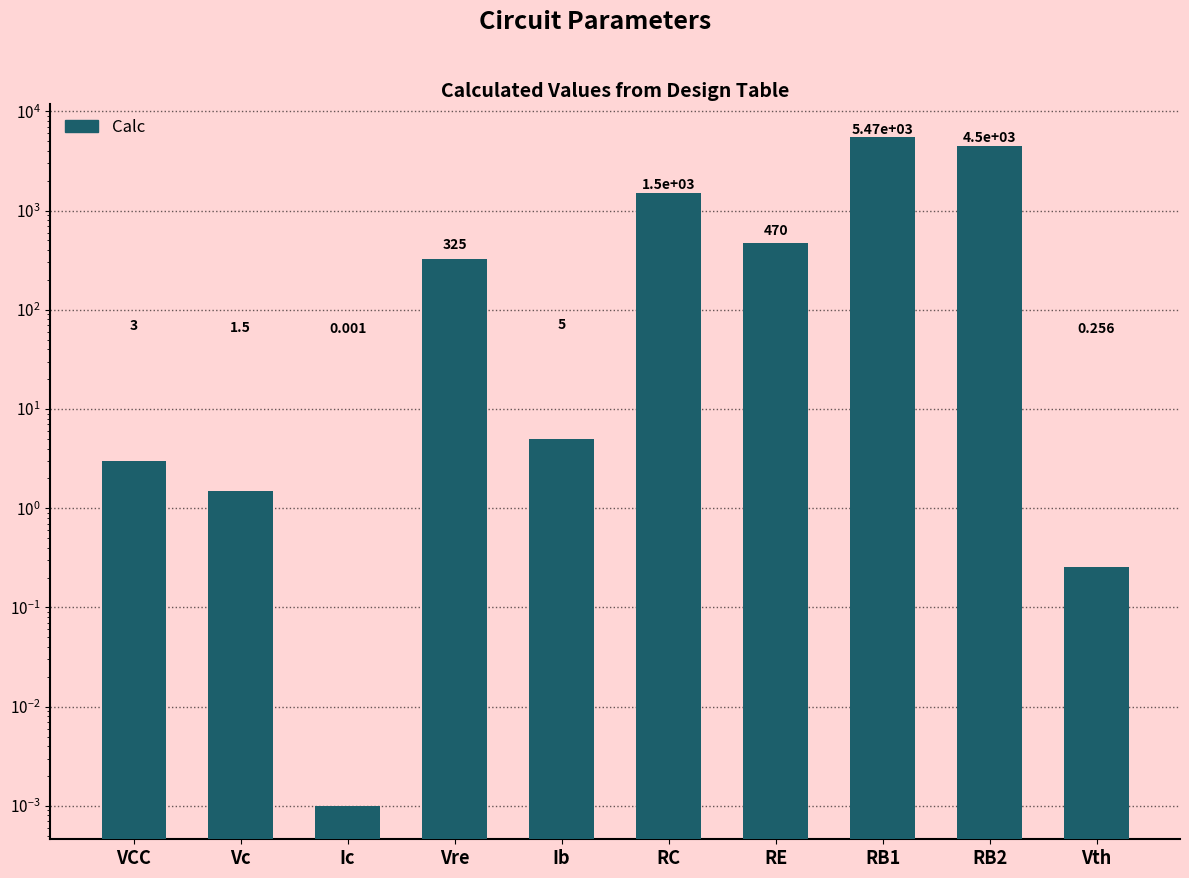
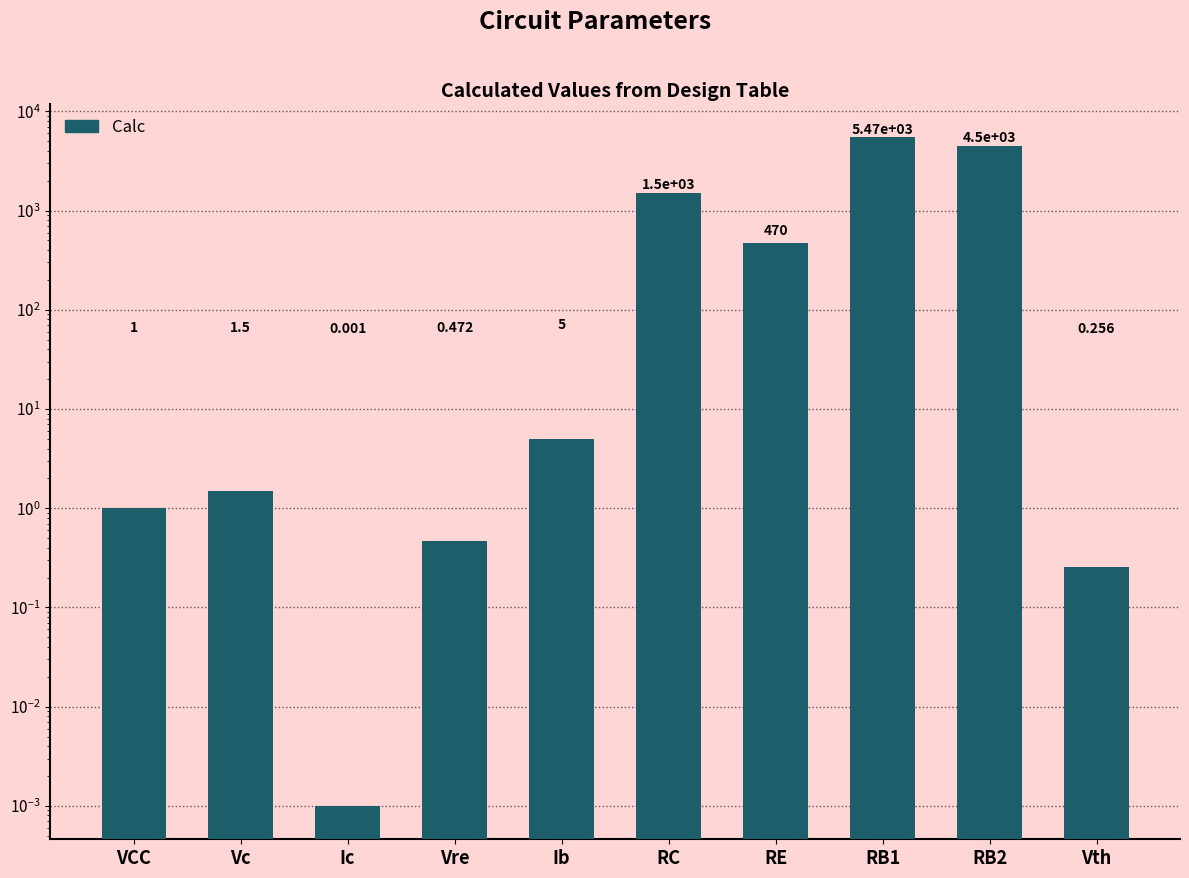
  {
-   "VCC": "3",
-   "Vre": "325",
+   "VCC": "1",
+   "Vre": "0.472",
    "RC": "1.5e+03",
    "RE": "470"
  }
